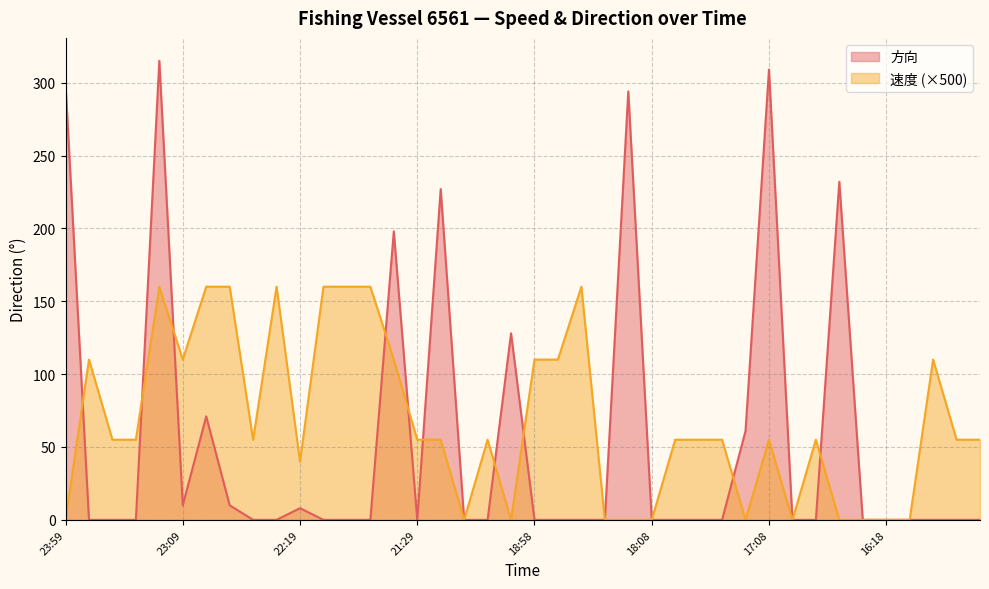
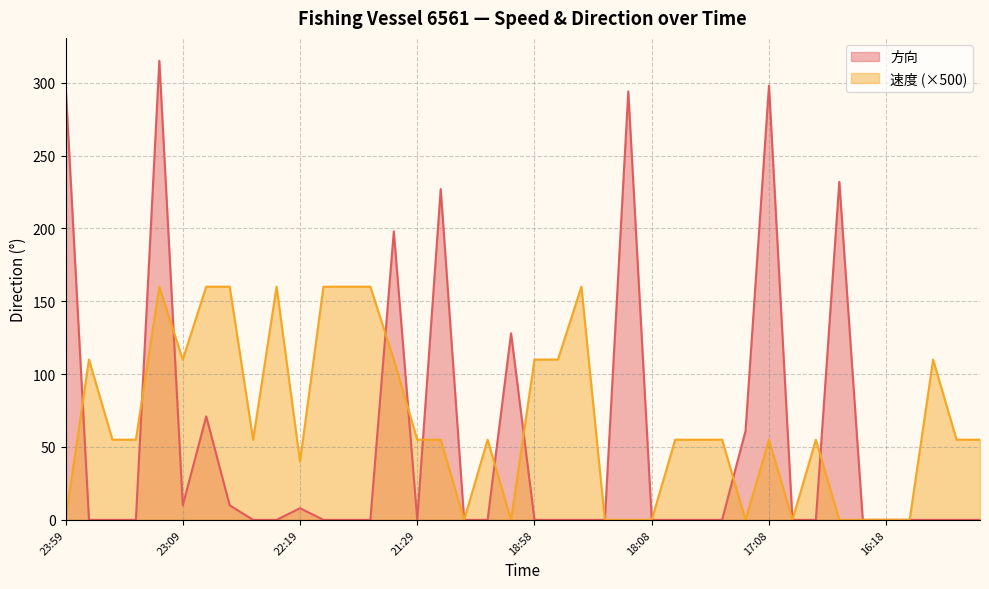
  {
    "方向": {
      "23:59": 299,
      "23:09": 10,
      "22:19": 8,
      "21:29": 0,
      "18:58": 0,
-     "17:08": 309
+     "17:08": 298
    },
    "速度 (×500)": {
      "23:59": 0,
      "23:09": 110,
      "22:19": 40,
      "21:29": 55,
      "18:58": 110,
      "17:08": 55
    }
  }
